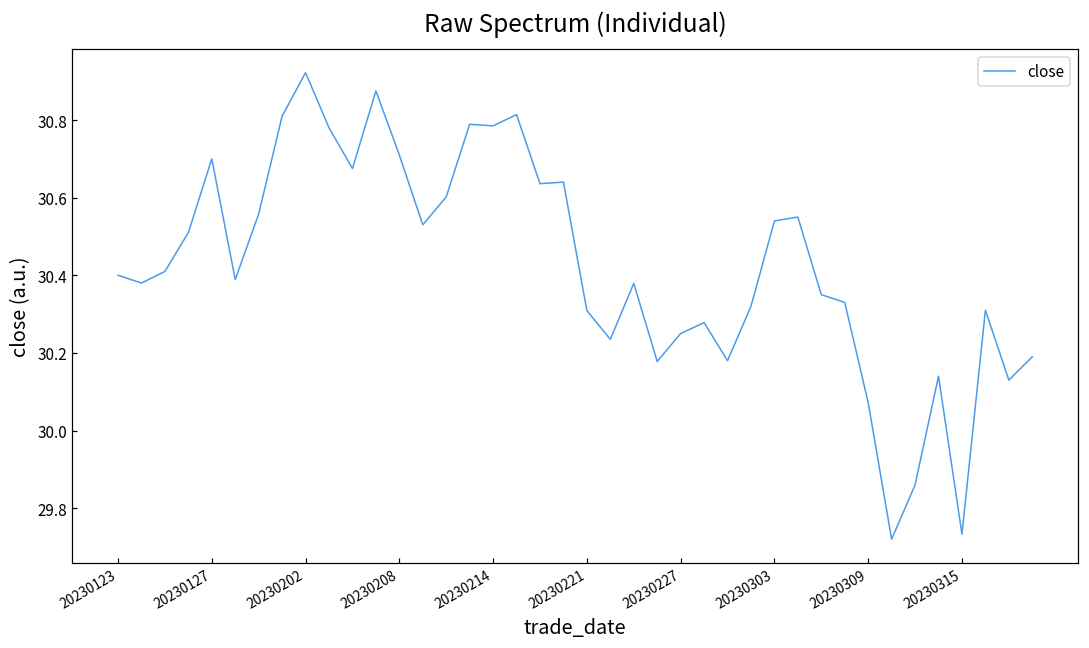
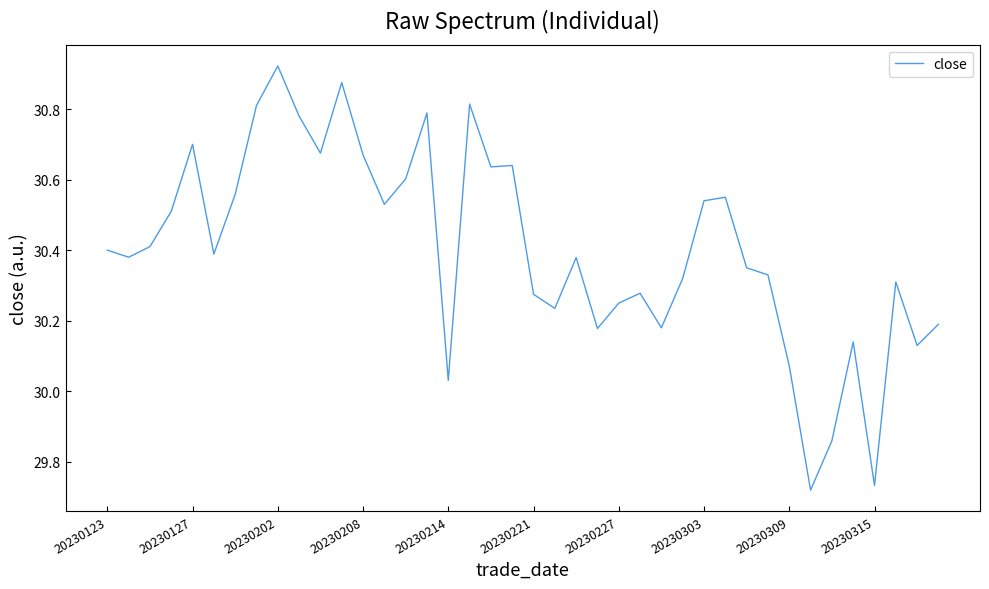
  {
    "20230123": 30.40,
    "20230127": 30.70,
    "20230202": 30.92,
-   "20230208": 30.71,
-   "20230214": 30.79,
-   "20230221": 30.31,
+   "20230208": 30.67,
+   "20230214": 30.03,
+   "20230221": 30.28,
    "20230227": 30.25,
    "20230303": 30.54,
    "20230309": 30.07,
    "20230315": 29.73
  }
